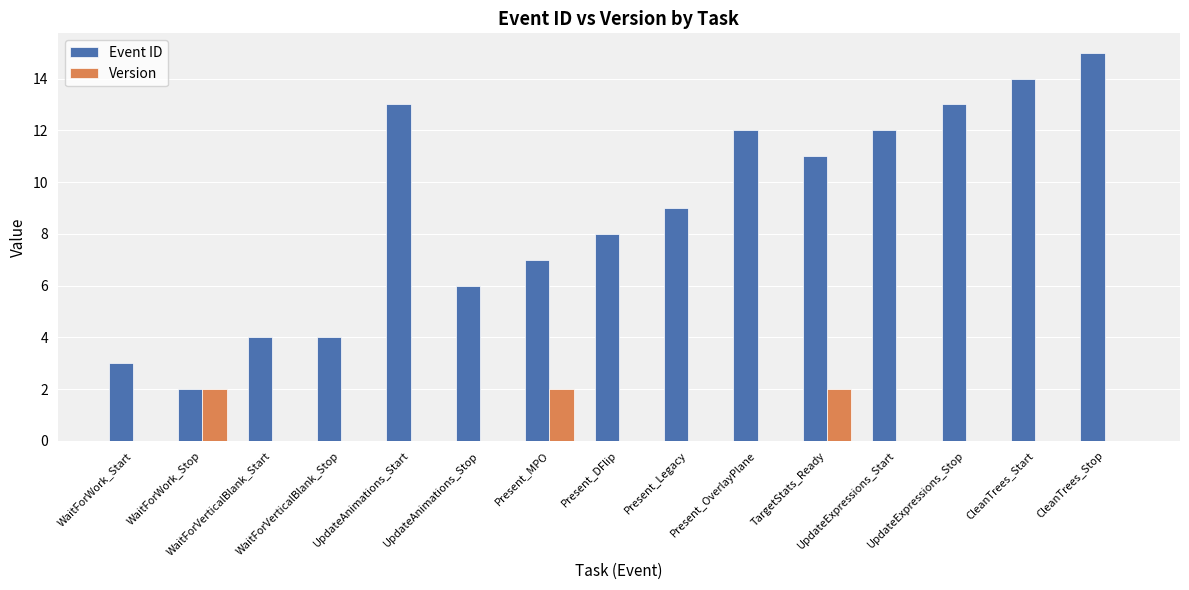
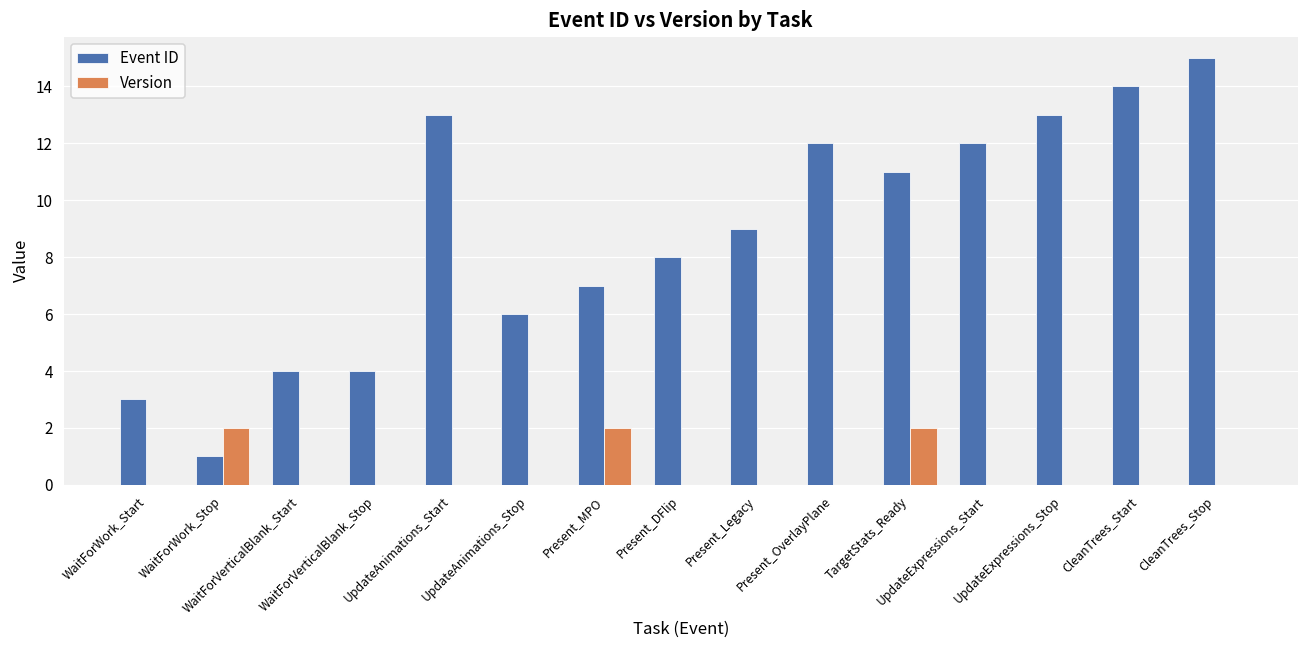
  {
    "Event ID": {
      "WaitForWork_Start": 3,
-     "WaitForWork_Stop": 2,
+     "WaitForWork_Stop": 1,
      "WaitForVerticalBlank_Start": 4,
      "WaitForVerticalBlank_Stop": 4,
      "UpdateAnimations_Start": 13,
      "UpdateAnimations_Stop": 6,
      "Present_MPO": 7,
      "Present_DFlip": 8,
      "Present_Legacy": 9,
      "Present_OverlayPlane": 12,
      "TargetStats_Ready": 11,
      "UpdateExpressions_Start": 12,
      "UpdateExpressions_Stop": 13,
      "CleanTrees_Start": 14,
      "CleanTrees_Stop": 15
    },
    "Version": {
      "WaitForWork_Start": 0,
      "WaitForWork_Stop": 2,
      "WaitForVerticalBlank_Start": 0,
      "WaitForVerticalBlank_Stop": 0,
      "UpdateAnimations_Start": 0,
      "UpdateAnimations_Stop": 0,
      "Present_MPO": 2,
      "Present_DFlip": 0,
      "Present_Legacy": 0,
      "Present_OverlayPlane": 0,
      "TargetStats_Ready": 2,
      "UpdateExpressions_Start": 0,
      "UpdateExpressions_Stop": 0,
      "CleanTrees_Start": 0,
      "CleanTrees_Stop": 0
    }
  }
